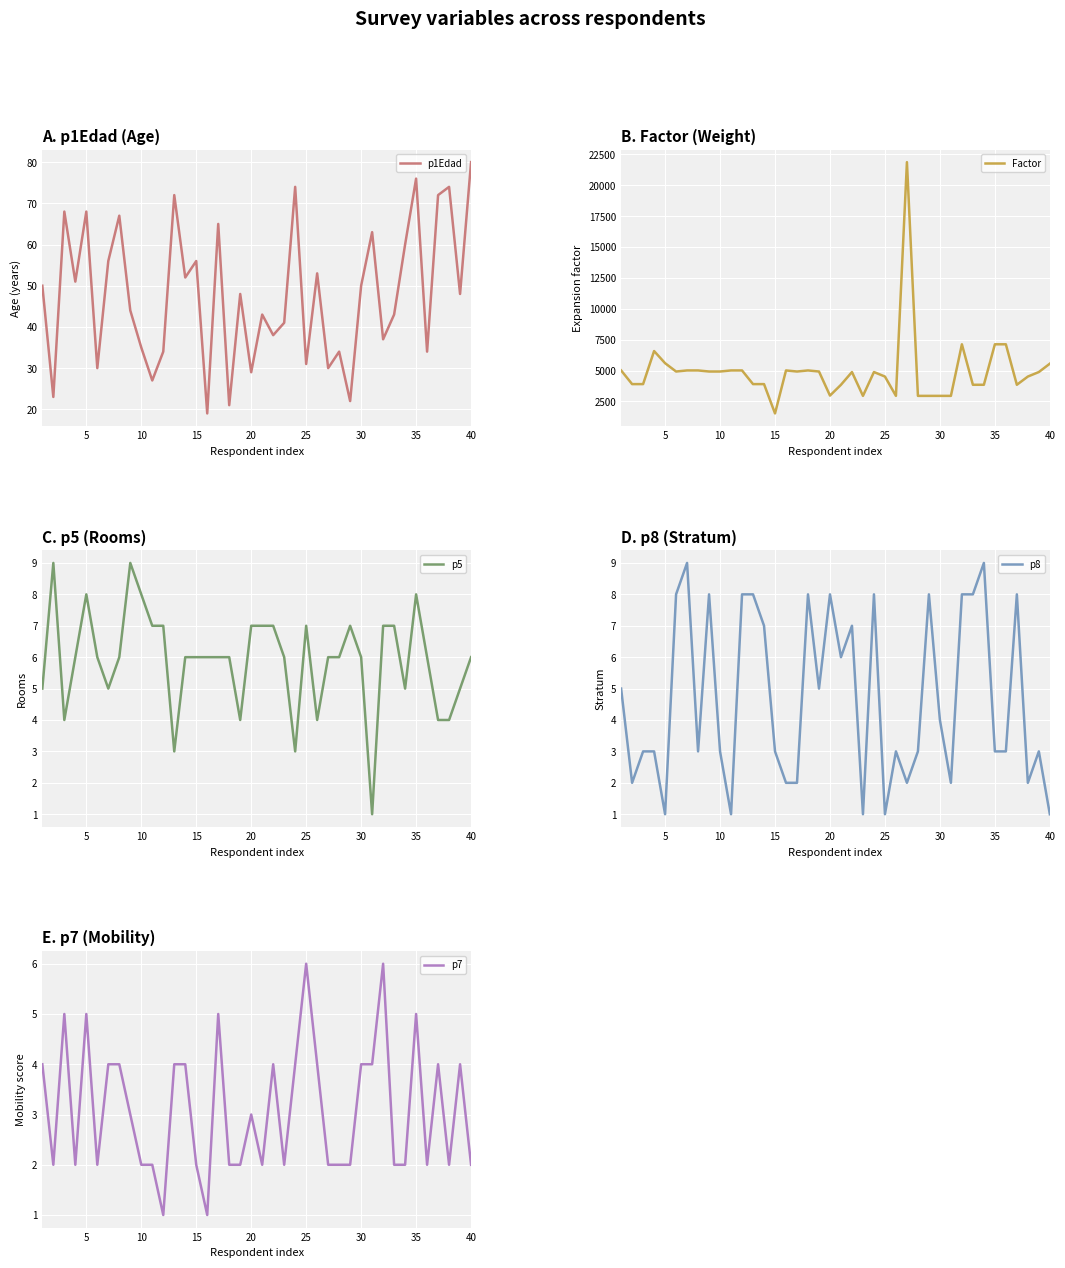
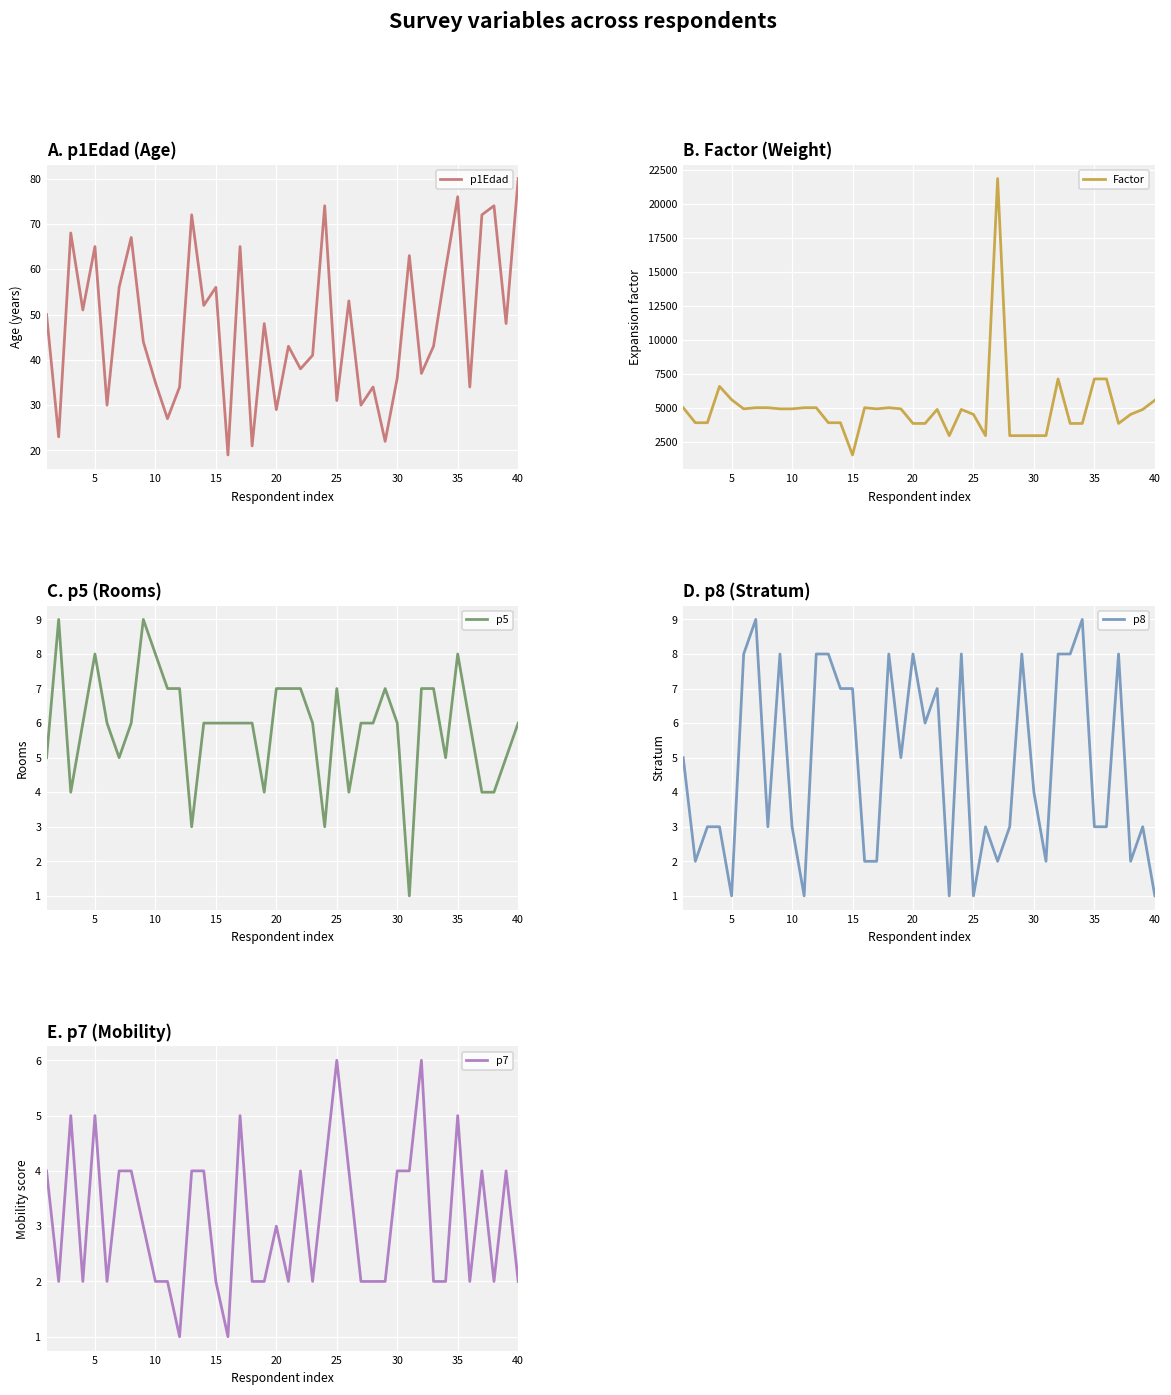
  {
    "A. p1Edad (Age)": {
-     "5": 68,
+     "5": 65,
      "10": 35,
      "15": 56,
      "20": 29,
      "25": 31,
-     "30": 50,
+     "30": 36,
      "35": 76,
      "40": 80
    },
    "B. Factor (Weight)": {
      "5": 5600,
      "10": 4900,
      "15": 1500,
-     "20": 3000,
+     "20": 3900,
      "25": 4500,
      "30": 3000,
      "35": 7100,
      "40": 5600
    },
    "C. p5 (Rooms)": {
      "5": 8.0,
      "10": 8.0,
      "15": 6.0,
      "20": 7.0,
      "25": 7.0,
      "30": 6.0,
      "35": 8.0,
      "40": 6.0
    },
    "D. p8 (Stratum)": {
      "5": 1,
      "10": 3,
-     "15": 3,
+     "15": 7,
      "20": 8,
      "25": 1,
      "30": 4,
      "35": 3,
      "40": 1
    },
    "E. p7 (Mobility)": {
      "5": 5.0,
      "10": 2.0,
      "15": 2.0,
      "20": 3.0,
      "25": 6.0,
      "30": 4.0,
      "35": 5.0,
      "40": 2.0
    }
  }
